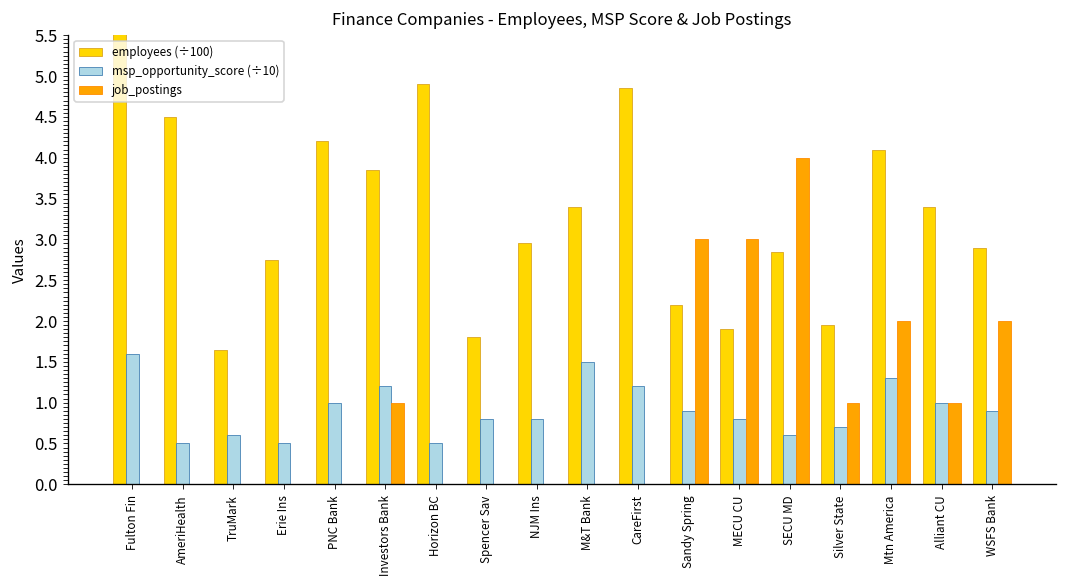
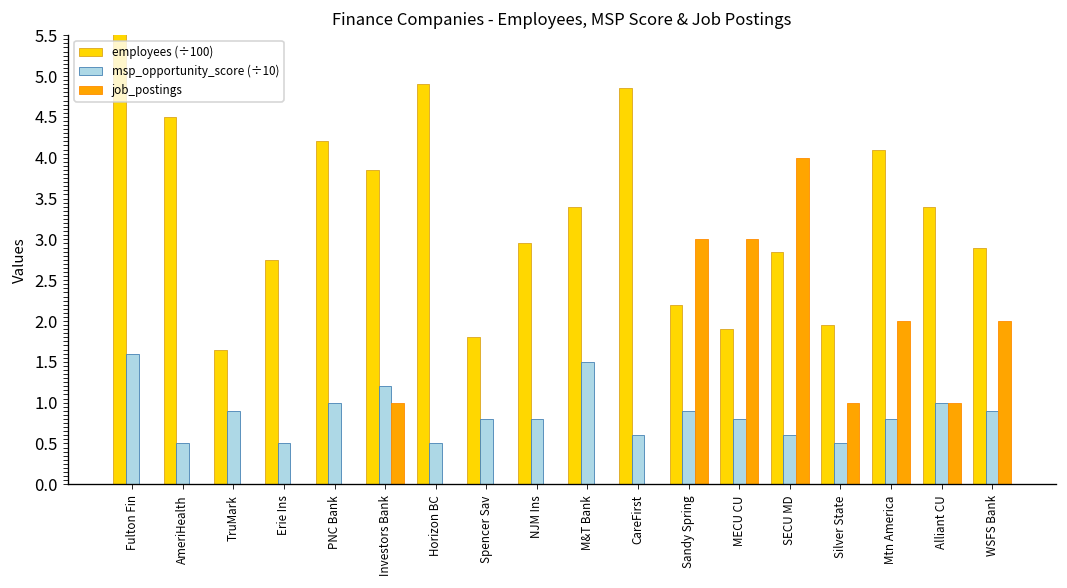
  {
    "msp_opportunity_score (÷10)": {
      "Fulton Fin": 1.6,
      "AmeriHealth": 0.5,
-     "TruMark": 0.6,
+     "TruMark": 0.9,
      "Erie Ins": 0.5,
      "PNC Bank": 1.0,
      "Investors Bank": 1.2,
      "Horizon BC": 0.5,
      "Spencer Sav": 0.8,
      "NJM Ins": 0.8,
      "M&T Bank": 1.5,
-     "CareFirst": 1.2,
+     "CareFirst": 0.6,
      "Sandy Spring": 0.9,
      "MECU CU": 0.8,
      "SECU MD": 0.6,
-     "Silver State": 0.7,
-     "Mtn America": 1.3,
+     "Silver State": 0.5,
+     "Mtn America": 0.8,
      "Alliant CU": 1.0,
      "WSFS Bank": 0.9
    }
  }
